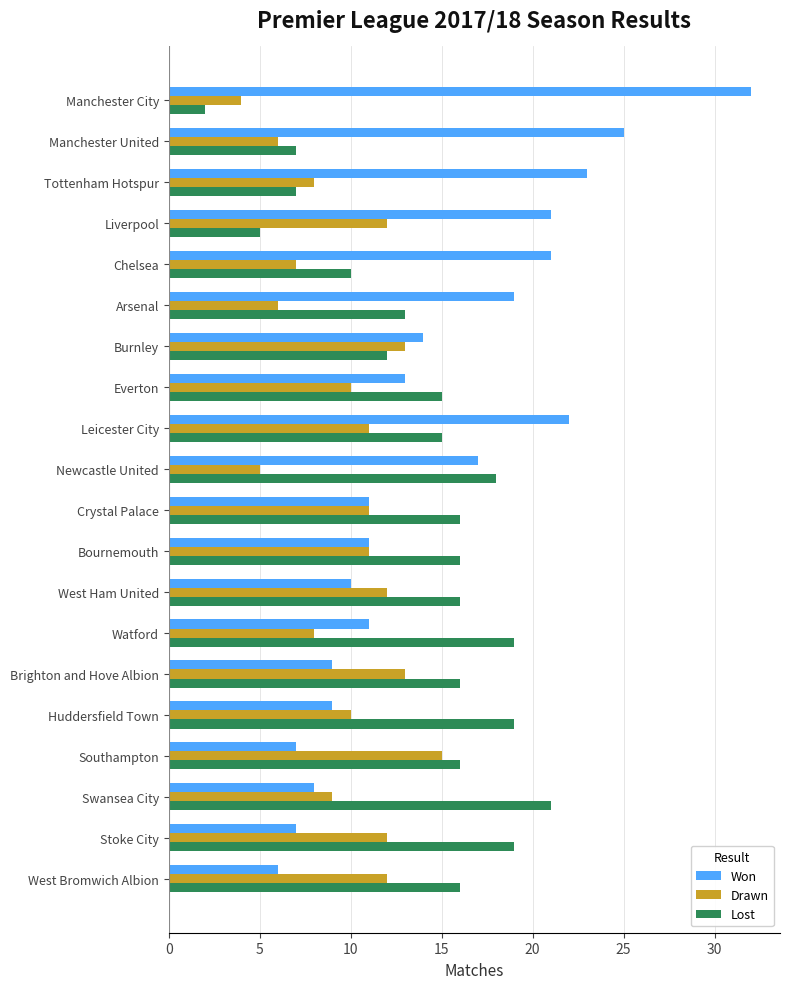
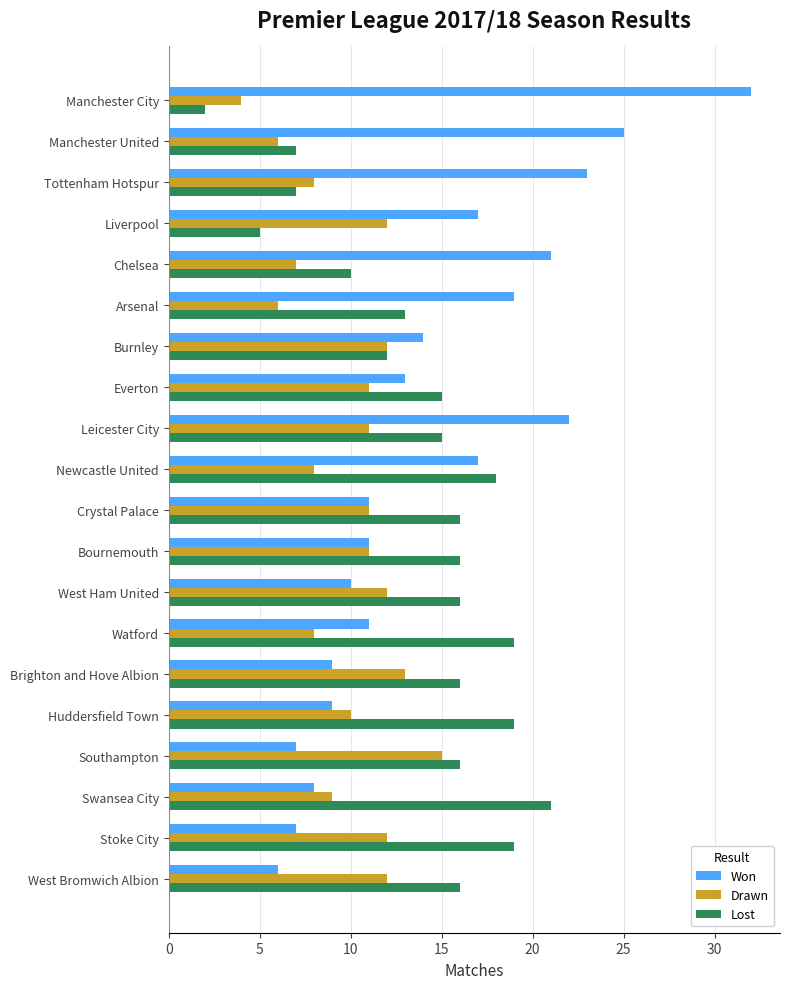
  {
    "Won": {
      "Manchester City": 32,
      "Manchester United": 25,
      "Tottenham Hotspur": 23,
-     "Liverpool": 21,
+     "Liverpool": 17,
      "Chelsea": 21,
      "Arsenal": 19,
      "Burnley": 14,
      "Everton": 13,
      "Leicester City": 22,
      "Newcastle United": 17,
      "Crystal Palace": 11,
      "Bournemouth": 11,
      "West Ham United": 10,
      "Watford": 11,
      "Brighton and Hove Albion": 9,
      "Huddersfield Town": 9,
      "Southampton": 7,
      "Swansea City": 8,
      "Stoke City": 7,
      "West Bromwich Albion": 6
    },
    "Drawn": {
      "Manchester City": 4,
      "Manchester United": 6,
      "Tottenham Hotspur": 8,
      "Liverpool": 12,
      "Chelsea": 7,
      "Arsenal": 6,
-     "Burnley": 13,
-     "Everton": 10,
+     "Burnley": 12,
+     "Everton": 11,
      "Leicester City": 11,
-     "Newcastle United": 5,
+     "Newcastle United": 8,
      "Crystal Palace": 11,
      "Bournemouth": 11,
      "West Ham United": 12,
      "Watford": 8,
      "Brighton and Hove Albion": 13,
      "Huddersfield Town": 10,
      "Southampton": 15,
      "Swansea City": 9,
      "Stoke City": 12,
      "West Bromwich Albion": 12
    },
    "Lost": {
      "Manchester City": 2,
      "Manchester United": 7,
      "Tottenham Hotspur": 7,
      "Liverpool": 5,
      "Chelsea": 10,
      "Arsenal": 13,
      "Burnley": 12,
      "Everton": 15,
      "Leicester City": 15,
      "Newcastle United": 18,
      "Crystal Palace": 16,
      "Bournemouth": 16,
      "West Ham United": 16,
      "Watford": 19,
      "Brighton and Hove Albion": 16,
      "Huddersfield Town": 19,
      "Southampton": 16,
      "Swansea City": 21,
      "Stoke City": 19,
      "West Bromwich Albion": 16
    }
  }
